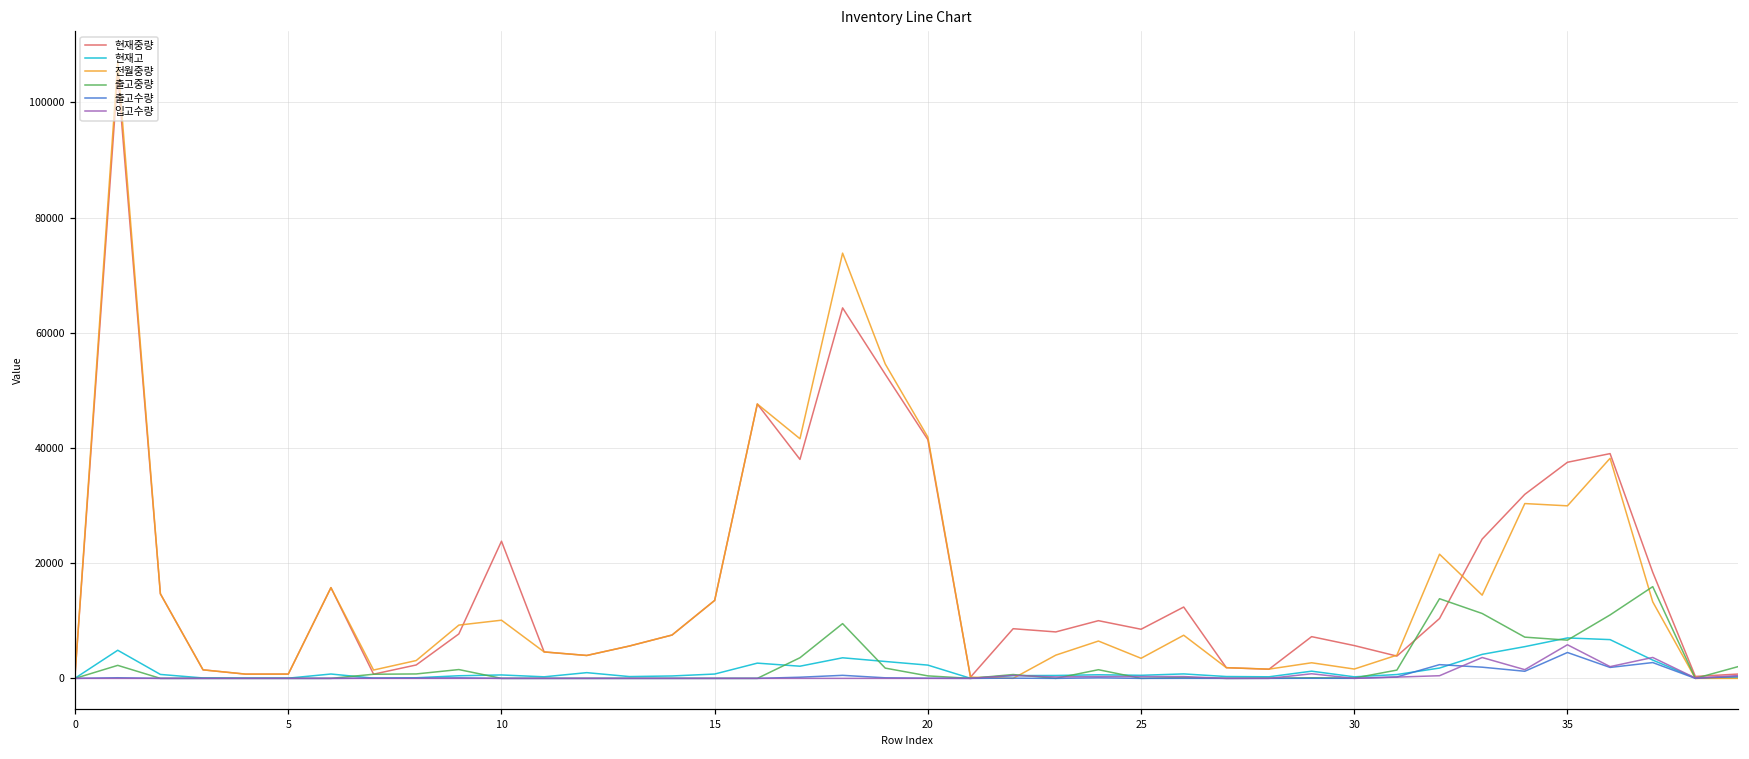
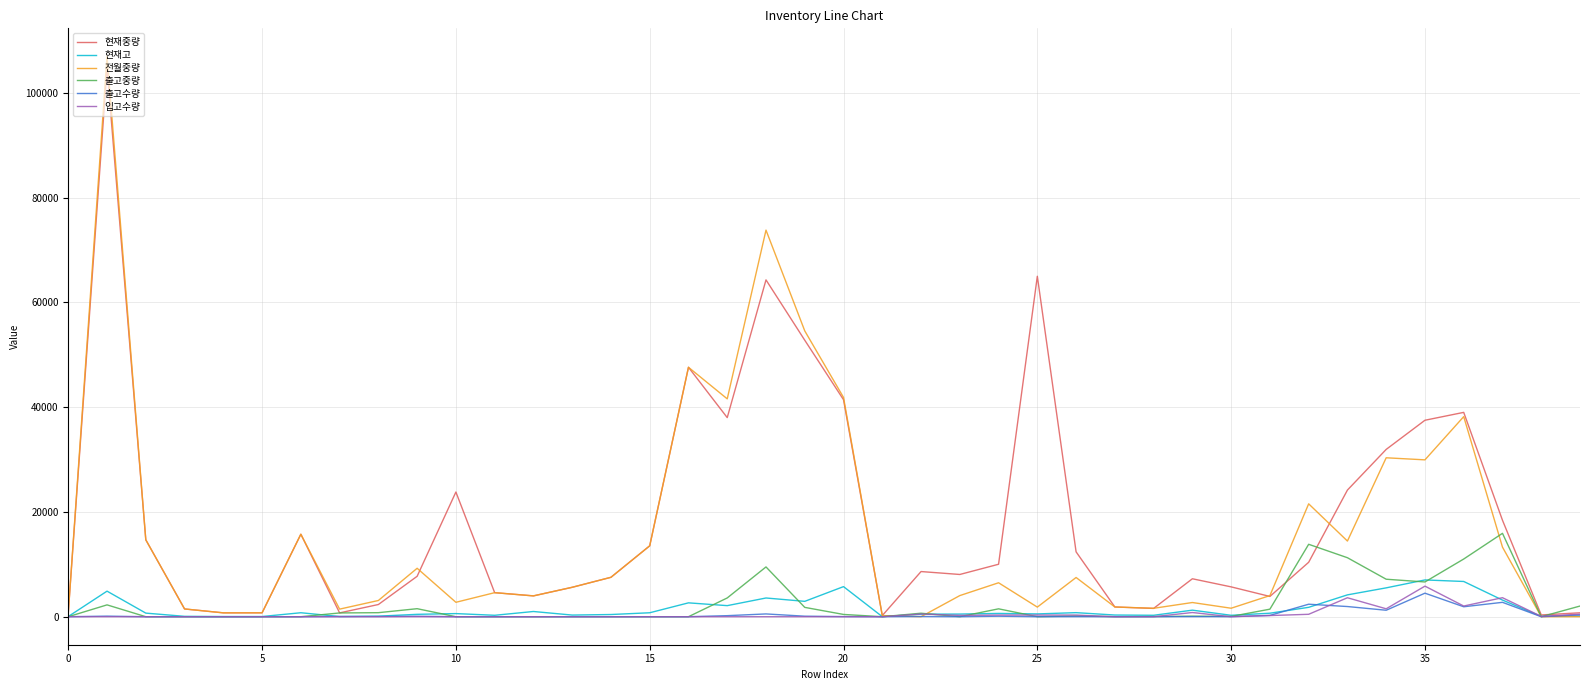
  {
    "현재중량": {
      "10": 24000,
-     "25": 9000,
+     "25": 65000,
      "30": 6000,
      "35": 38000
    },
    "현재고": {
      "10": 1000,
      "15": 1000,
-     "20": 2000
+     "20": 6000
    },
    "전월중량": {
-     "10": 10000,
-     "25": 3000,
+     "10": 3000,
+     "25": 2000,
      "30": 2000,
      "35": 30000
    },
    "출고수량": {
      "35": 4000
    },
    "입고수량": {
      "35": 6000
    }
  }
